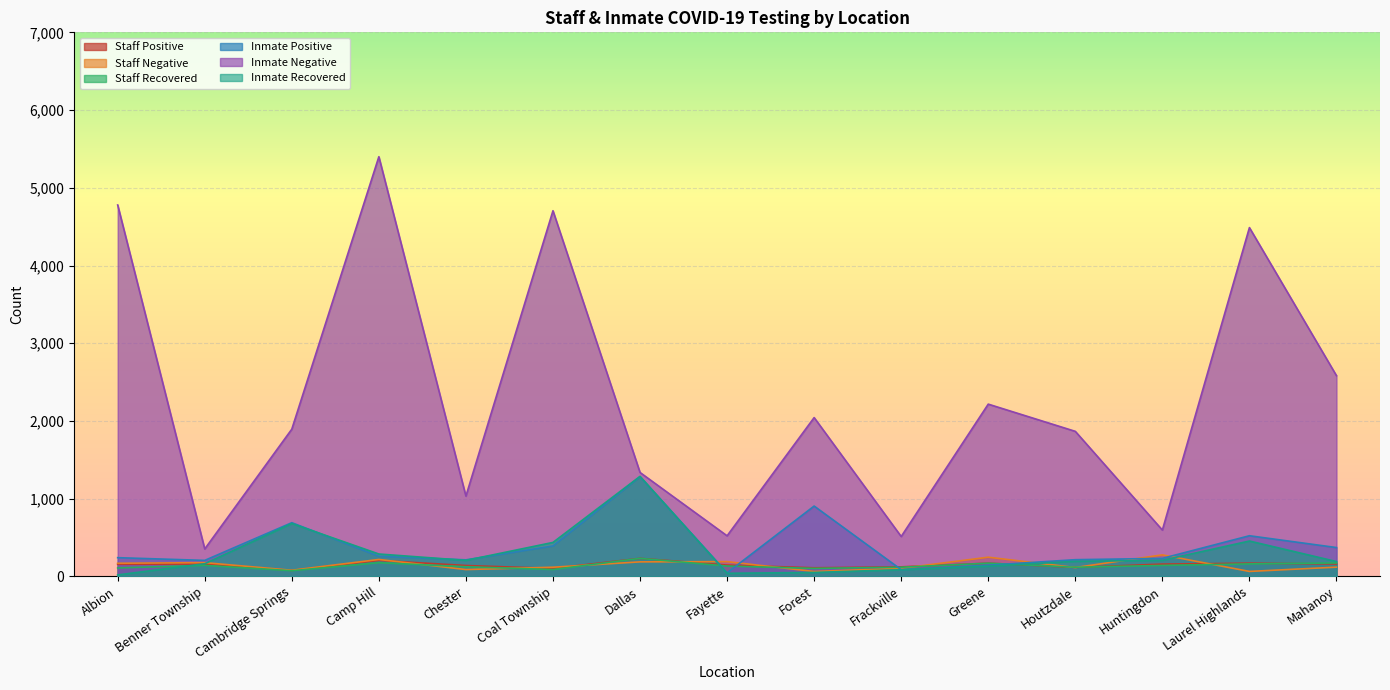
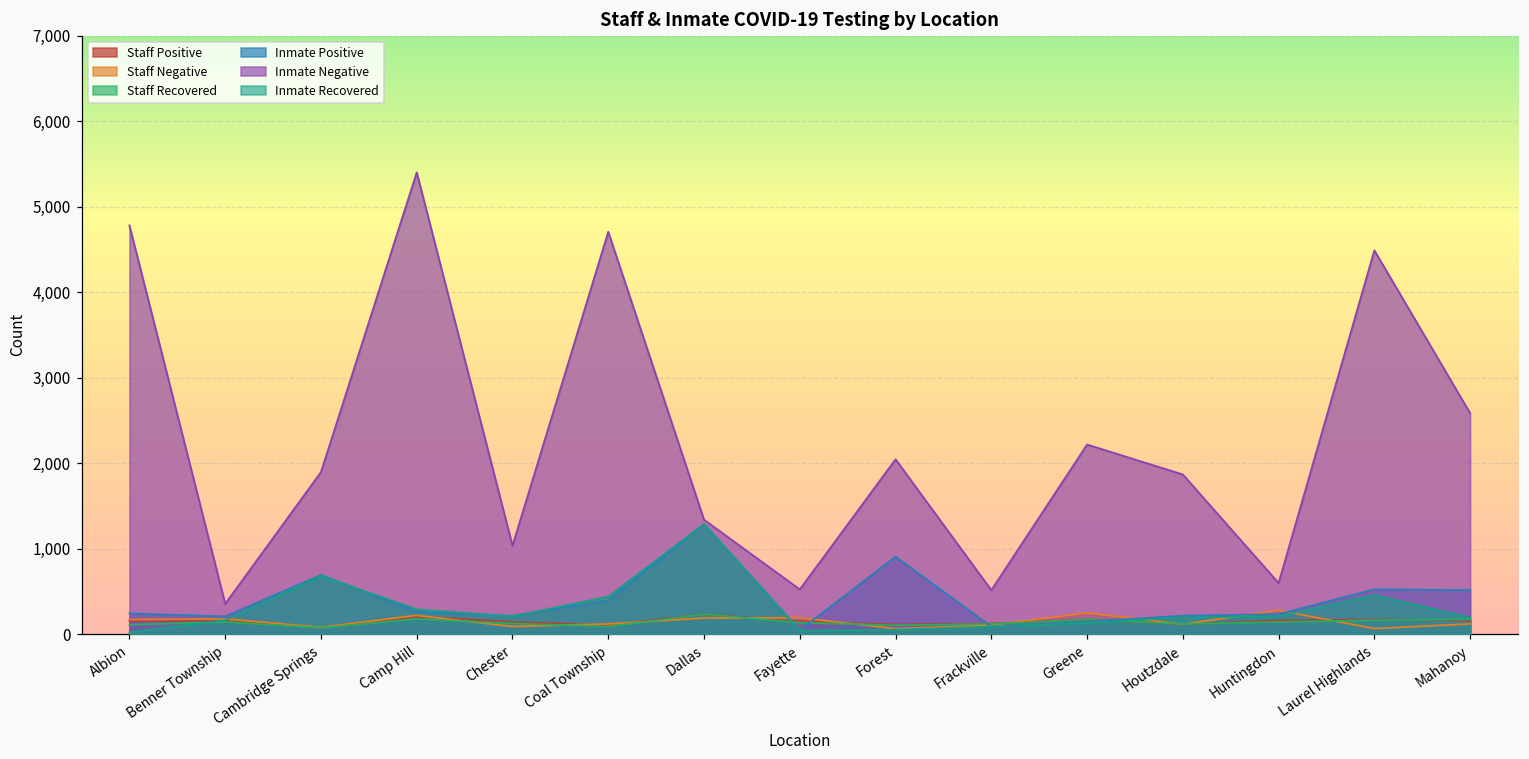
  {
    "Staff Negative": {
      "Chester": "100",
      "Dallas": "200",
      "Fayette": "200",
      "Greene": "200",
      "Huntingdon": "300",
      "Laurel Highlands": "100",
      "Mahanoy": "100"
    },
    "Inmate Positive": {
      "Albion": "200",
      "Coal Township": "400",
      "Forest": "900",
      "Laurel Highlands": "500",
-     "Mahanoy": "400"
+     "Mahanoy": "500"
    },
    "Inmate Negative": {
      "Albion": "4,800",
      "Benner Township": "400",
      "Cambridge Springs": "1,900",
      "Camp Hill": "5,400",
      "Chester": "1,000",
      "Coal Township": "4,700",
      "Dallas": "1,300",
      "Fayette": "500",
      "Forest": "2,000",
      "Frackville": "500",
      "Greene": "2,200",
      "Houtzdale": "1,900",
      "Huntingdon": "600",
      "Laurel Highlands": "4,500",
      "Mahanoy": "2,600"
    }
  }
